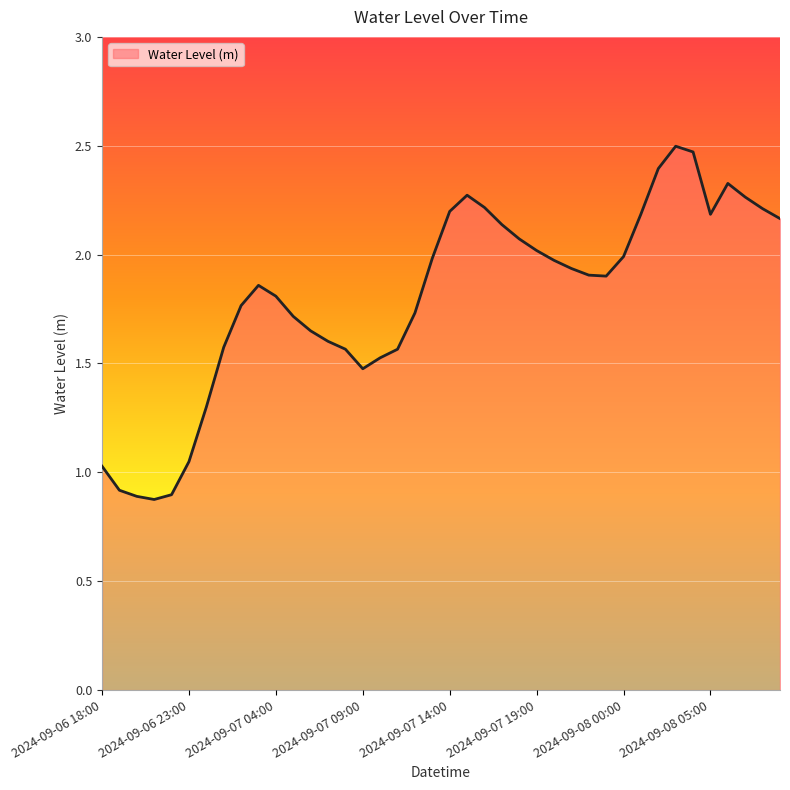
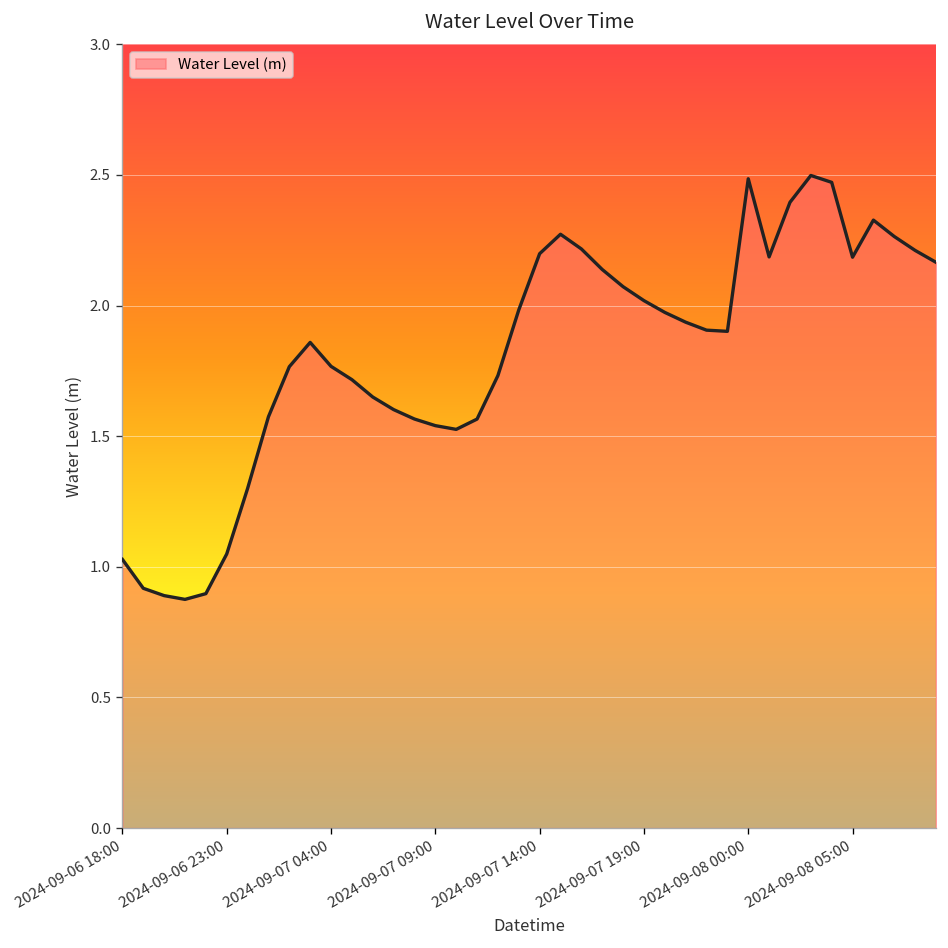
  {
    "2024-09-06 18:00": 1.03,
    "2024-09-06 23:00": 1.05,
-   "2024-09-07 04:00": 1.81,
-   "2024-09-07 09:00": 1.48,
+   "2024-09-07 04:00": 1.77,
+   "2024-09-07 09:00": 1.54,
    "2024-09-07 14:00": 2.20,
    "2024-09-07 19:00": 2.02,
-   "2024-09-08 00:00": 1.99,
+   "2024-09-08 00:00": 2.49,
    "2024-09-08 05:00": 2.19
  }
